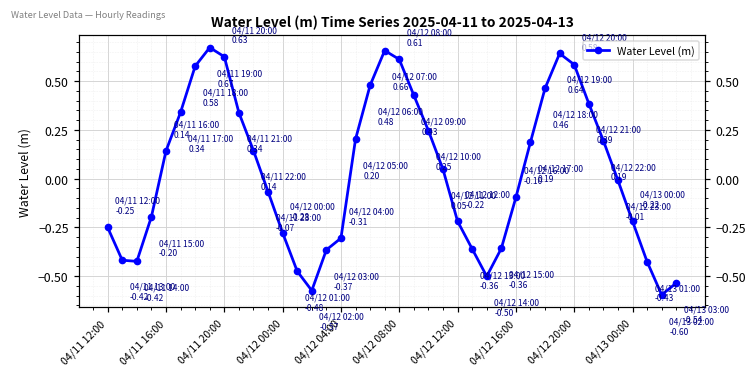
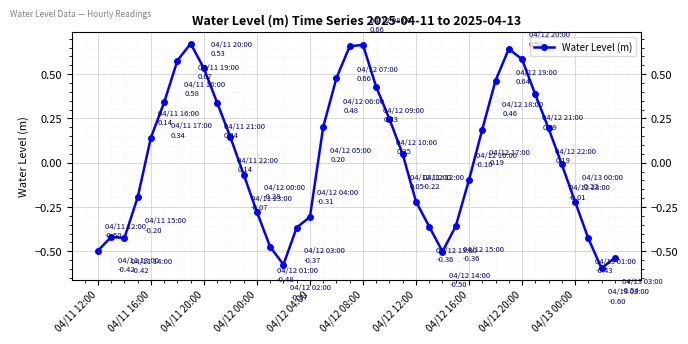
  {
-   "04/11 12:00": "-0.25",
-   "04/11 20:00": "0.63",
+   "04/11 12:00": "-0.50",
+   "04/11 20:00": "0.53",
    "04/12 04:00": "00",
-   "04/12 08:00": "0.61"
+   "04/12 08:00": "0.66"
  }
